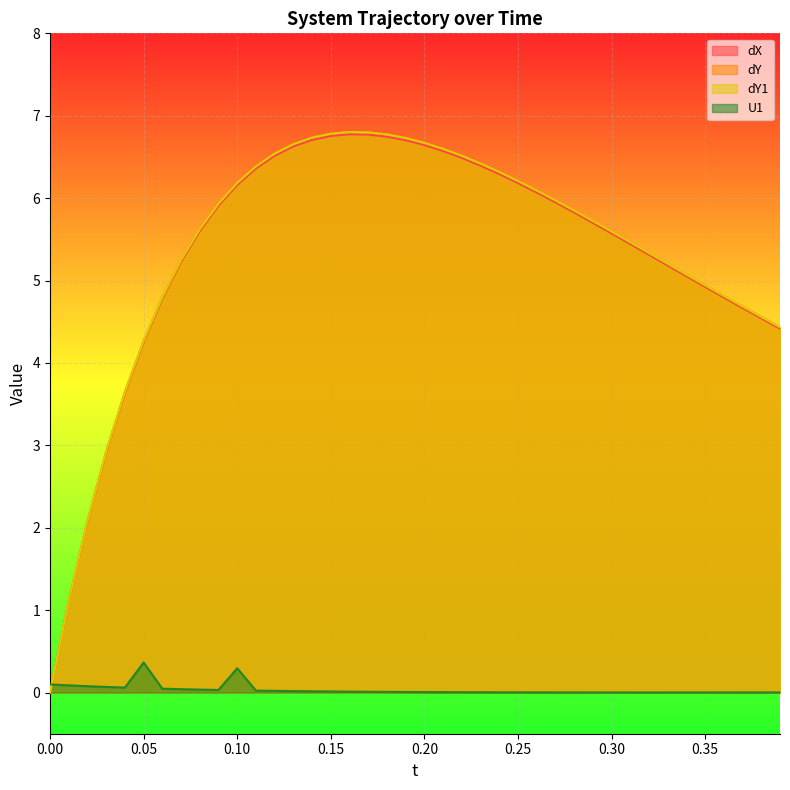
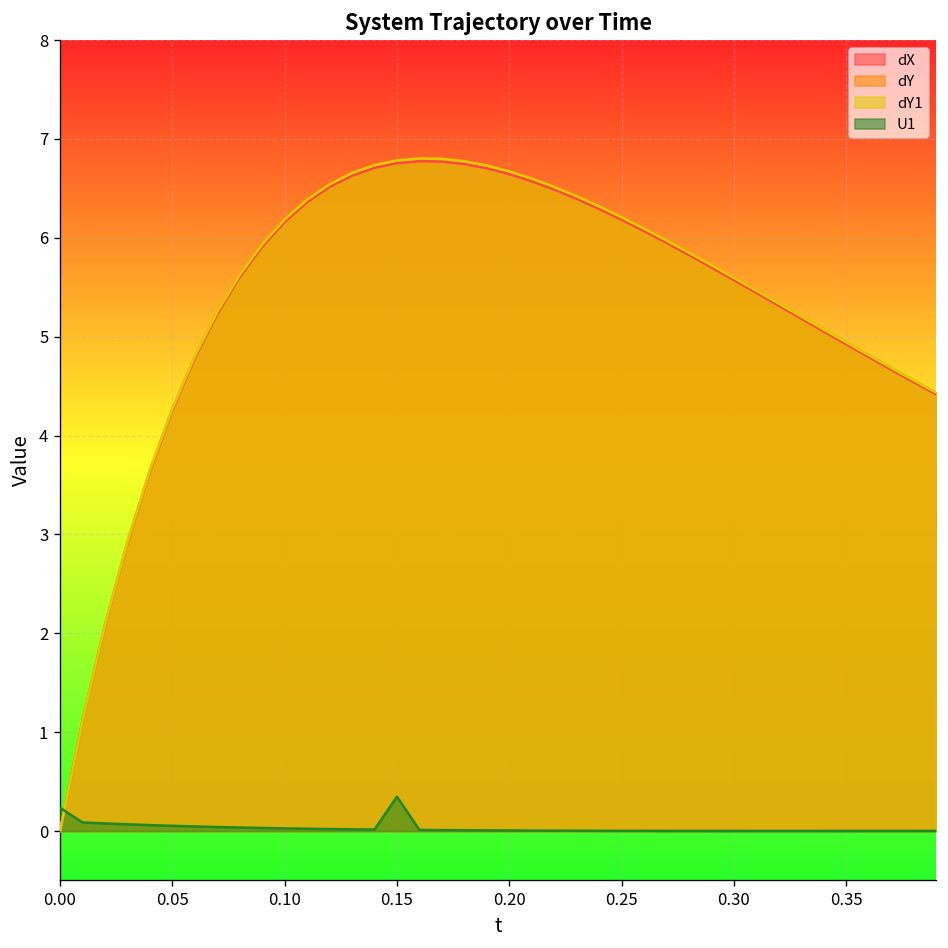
  {
    "U1": {
-     "0.00": 0.1,
-     "0.05": 0.4,
-     "0.10": 0.3,
-     "0.15": 0.0,
+     "0.00": 0.2,
+     "0.05": 0.1,
+     "0.10": 0.0,
+     "0.15": 0.3,
      "0.20": 0.0,
      "0.25": 0.0,
      "0.30": 0.0,
      "0.35": 0.0
    }
  }
